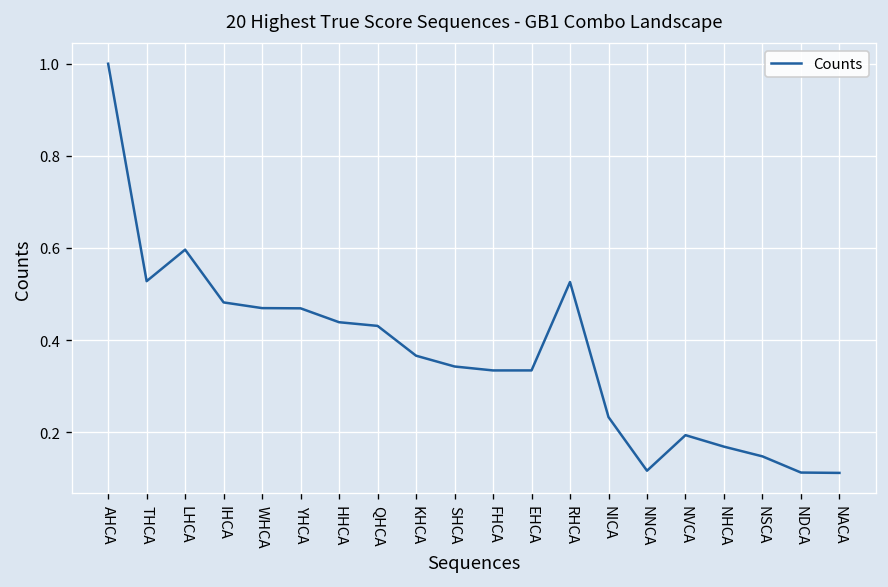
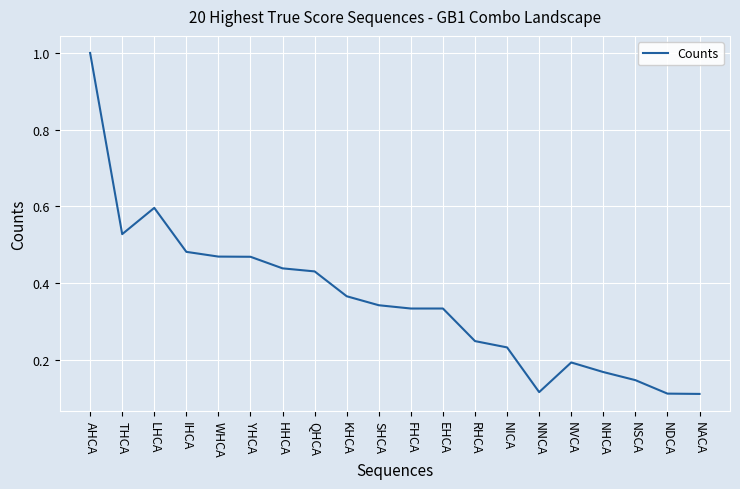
  {
    "AHCA": 1.00,
    "THCA": 0.53,
    "LHCA": 0.60,
    "IHCA": 0.48,
    "WHCA": 0.47,
    "YHCA": 0.47,
    "HHCA": 0.44,
    "QHCA": 0.43,
    "KHCA": 0.37,
    "SHCA": 0.34,
    "FHCA": 0.33,
    "EHCA": 0.33,
-   "RHCA": 0.53,
+   "RHCA": 0.25,
    "NICA": 0.23,
    "NNCA": 0.12,
    "NVCA": 0.19,
    "NHCA": 0.17,
    "NSCA": 0.15,
    "NDCA": 0.11,
    "NACA": 0.11
  }
